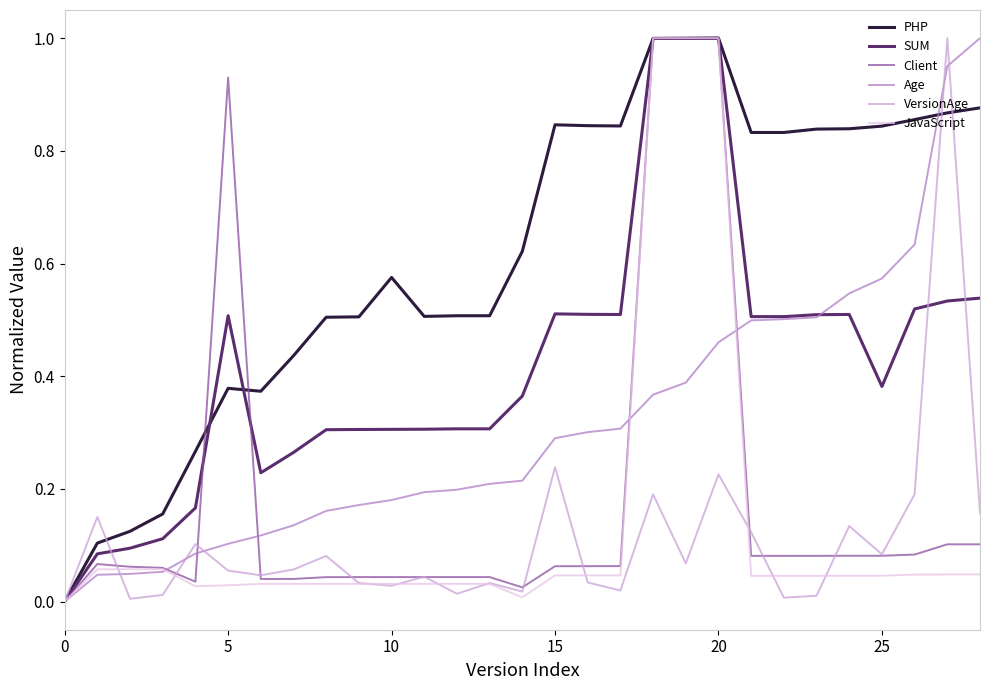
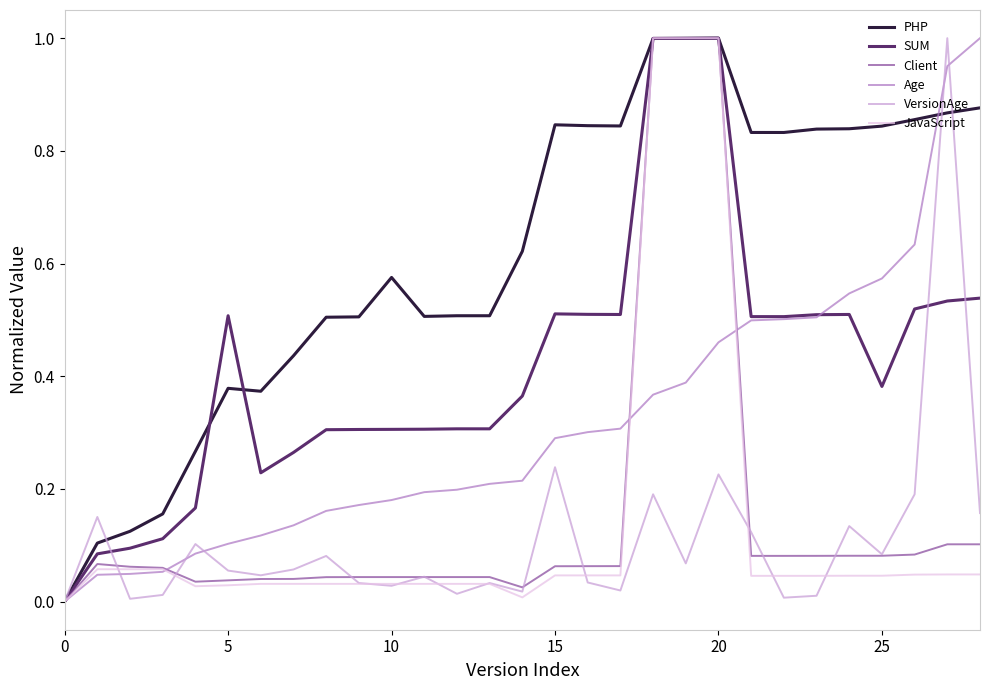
  {
    "PHP": {
      "5": 0.38,
      "10": 0.58,
      "15": 0.85,
      "25": 0.84
    },
    "SUM": {
      "5": 0.51,
      "10": 0.31,
      "15": 0.51,
      "25": 0.38
    },
    "Client": {
-     "5": 0.93,
+     "5": 0.04,
      "10": 0.04,
      "15": 0.06
    }
  }
